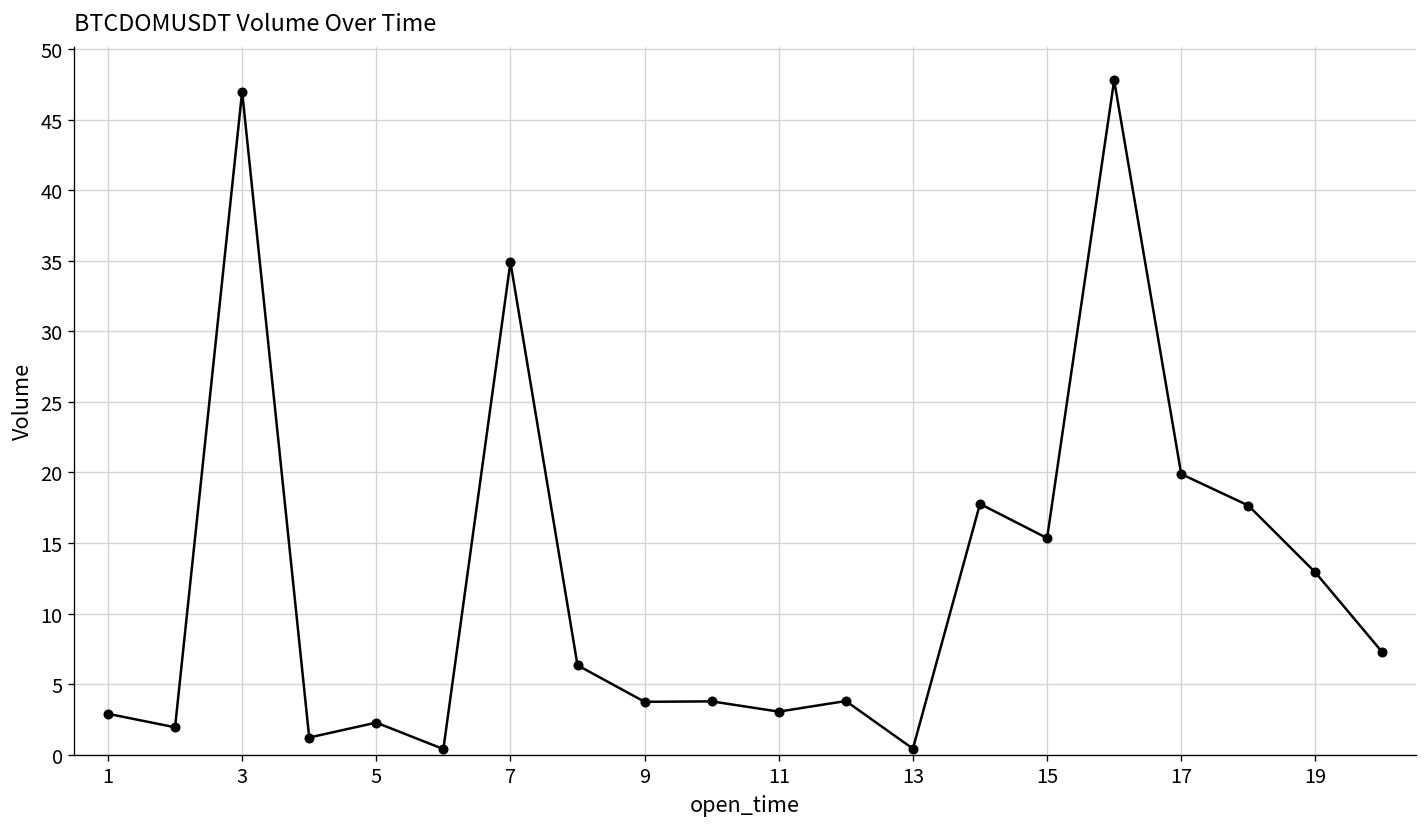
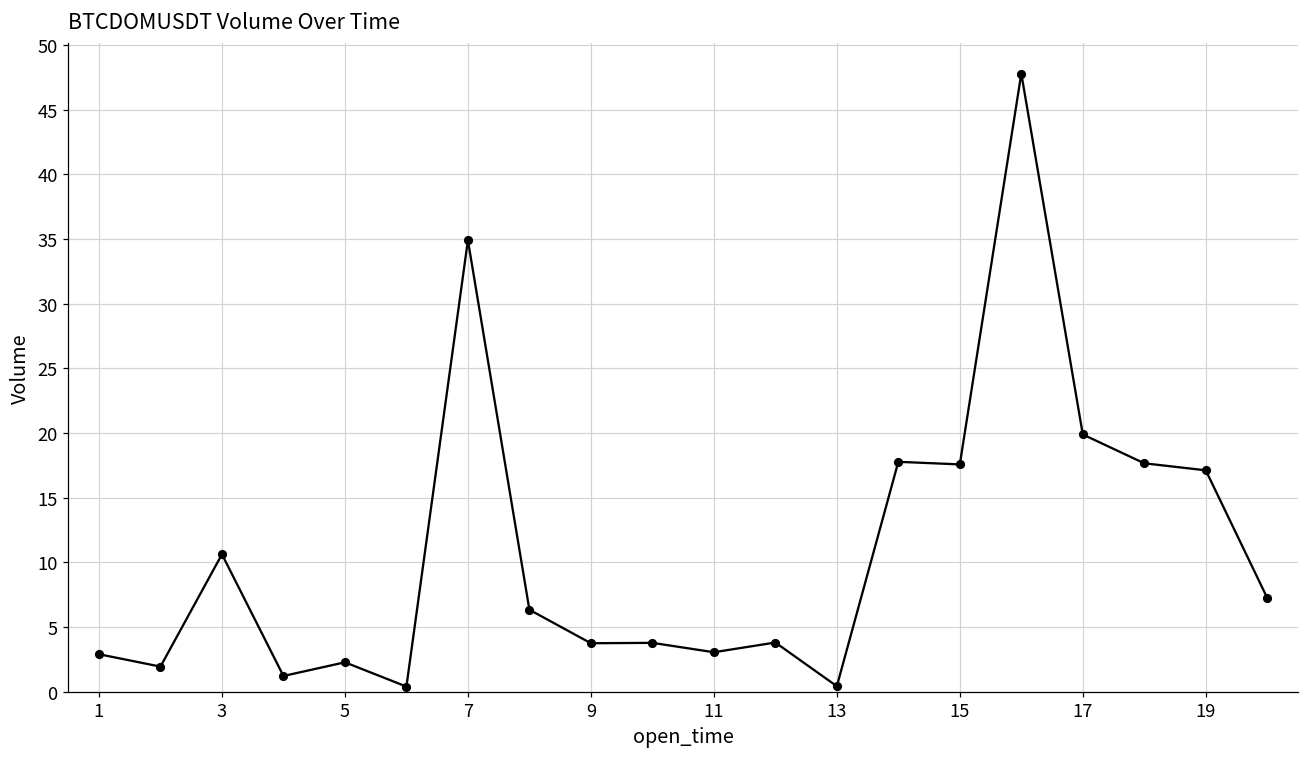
  {
    "1": 2.9,
-   "3": 47.0,
+   "3": 10.6,
    "5": 2.3,
    "7": 34.9,
    "9": 3.7,
    "11": 3.1,
    "13": 0.4,
-   "15": 15.3,
+   "15": 17.6,
    "17": 19.9,
-   "19": 12.9
+   "19": 17.1
  }
